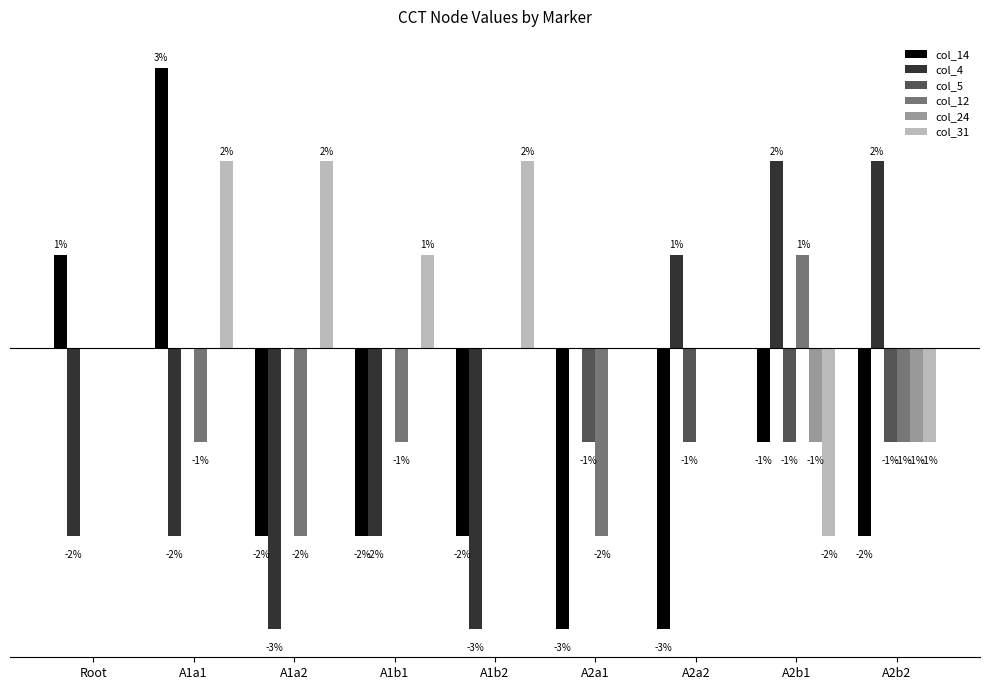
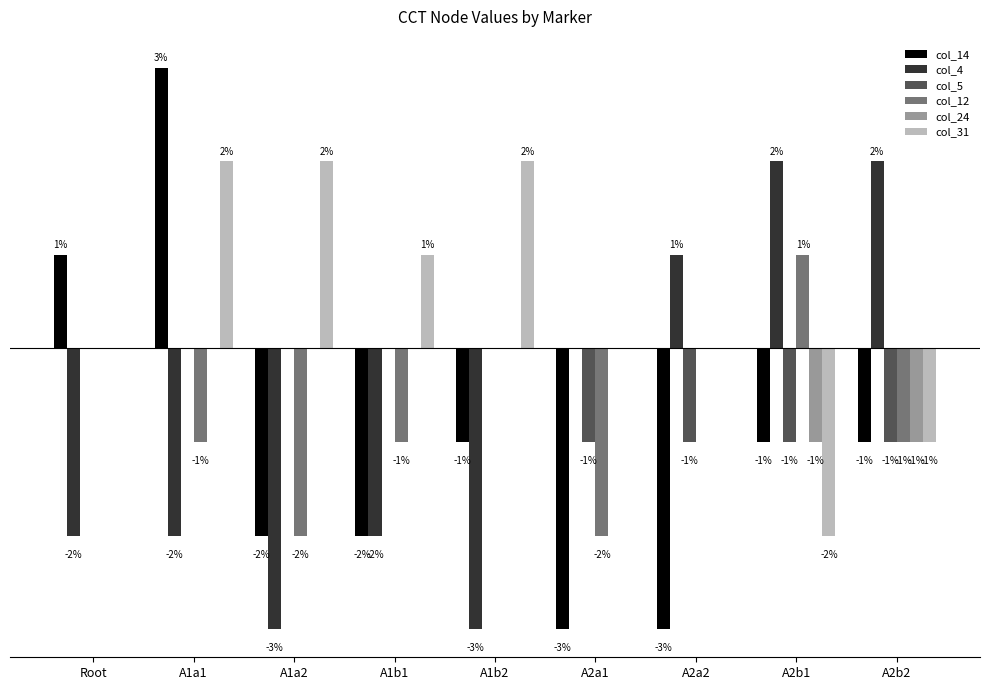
  {
    "col_14": {
      "Root": "1%",
      "A1a1": "3%",
      "A1a2": "-2%",
-     "A1b2": "-2%",
+     "A1b2": "-1%",
      "A2a1": "-3%",
      "A2a2": "-3%",
      "A2b1": "-1%",
-     "A2b2": "-2%"
+     "A2b2": "-1%"
    }
  }
